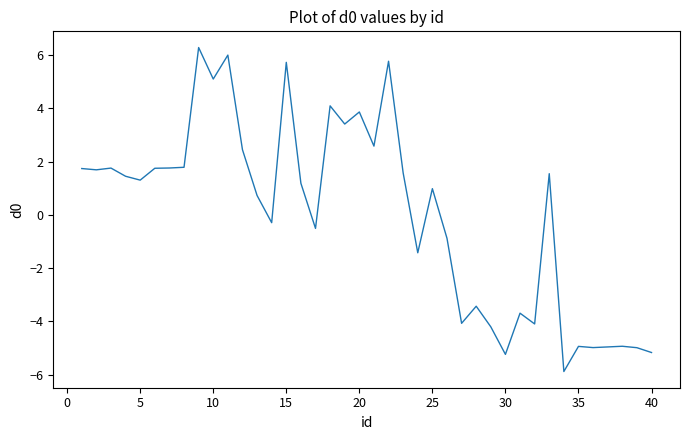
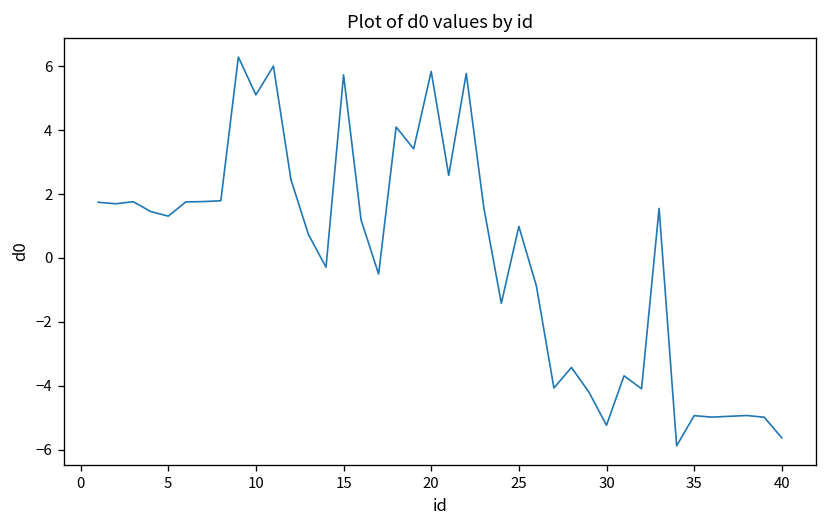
  {
    "5": 1.3,
    "10": 5.1,
    "15": 5.7,
-   "20": 3.9,
+   "20": 5.8,
    "25": 1.0,
    "30": -5.2,
    "35": -4.9,
-   "40": -5.2
+   "40": -5.6
  }
